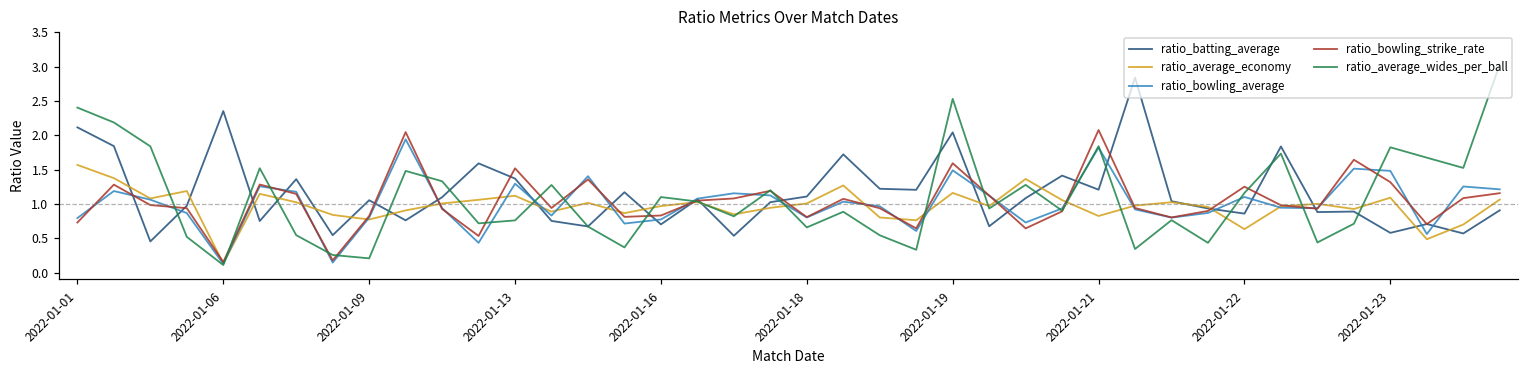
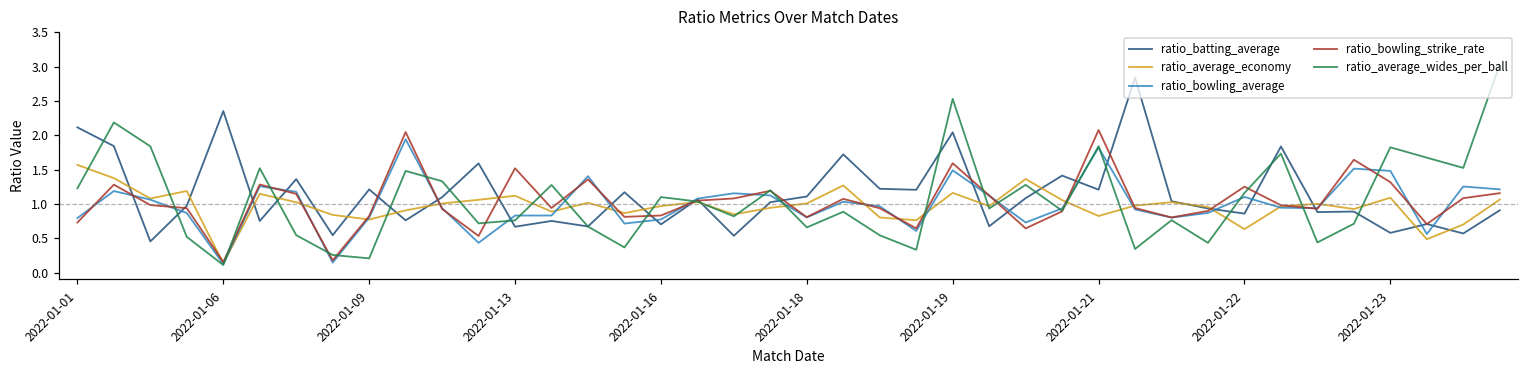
  {
    "ratio_batting_average": {
      "2022-01-01": 2.1,
      "2022-01-06": 2.4,
-     "2022-01-09": 1.1,
-     "2022-01-13": 1.4
+     "2022-01-09": 1.2,
+     "2022-01-13": 0.7
    },
    "ratio_average_economy": {
      "2022-01-01": 1.6,
      "2022-01-13": 1.1
    },
    "ratio_bowling_average": {
      "2022-01-01": 0.8,
-     "2022-01-13": 1.3
+     "2022-01-13": 0.8
    },
    "ratio_bowling_strike_rate": {
      "2022-01-01": 0.7,
      "2022-01-13": 1.5
    },
    "ratio_average_wides_per_ball": {
-     "2022-01-01": 2.4,
+     "2022-01-01": 1.2,
      "2022-01-09": 0.2,
      "2022-01-13": 0.8
    }
  }
